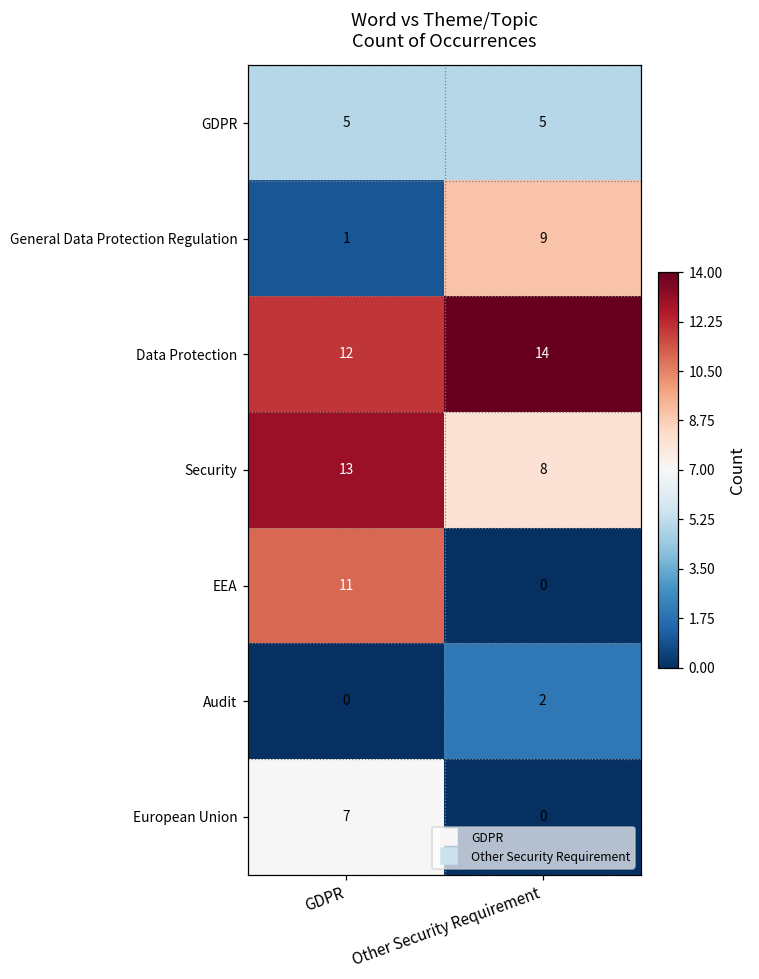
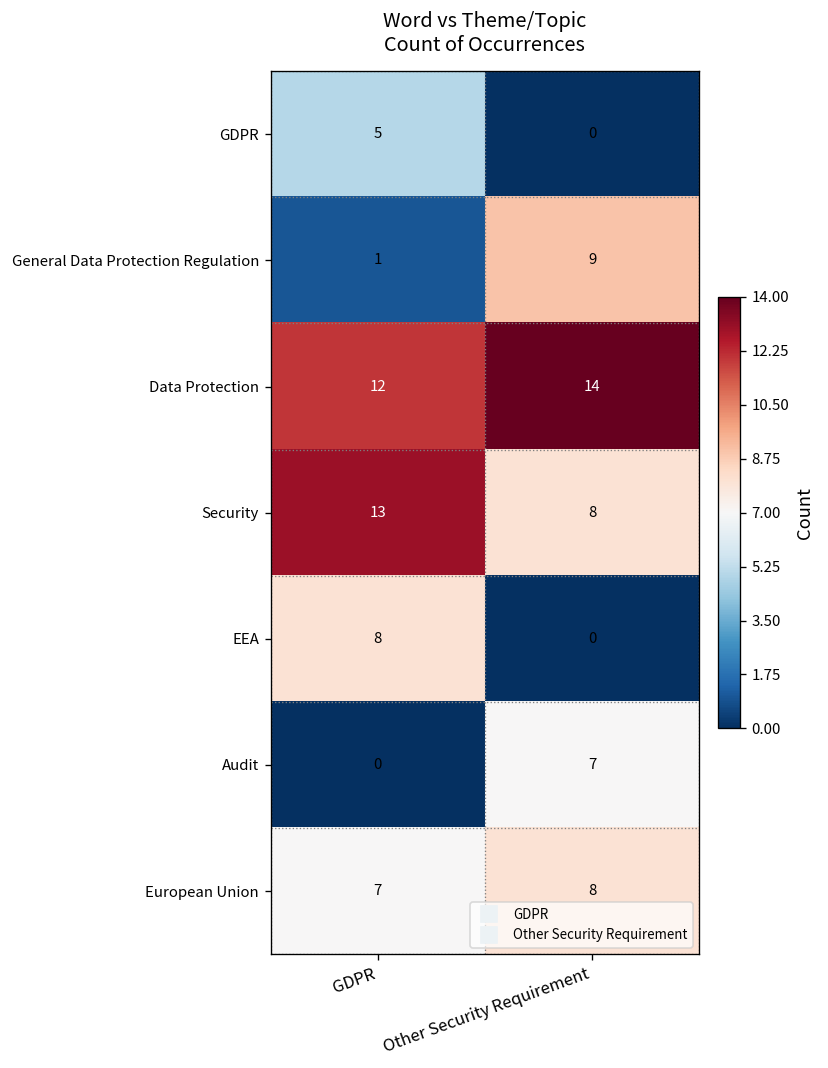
  {
    "GDPR": {
      "GDPR": 5,
-     "Other Security Requirement": 5
+     "Other Security Requirement": 0
    },
    "General Data Protection Regulation": {
      "GDPR": 1,
      "Other Security Requirement": 9
    },
    "Data Protection": {
      "GDPR": 12,
      "Other Security Requirement": 14
    },
    "Security": {
      "GDPR": 13,
      "Other Security Requirement": 8
    },
    "EEA": {
-     "GDPR": 11,
+     "GDPR": 8,
      "Other Security Requirement": 0
    },
    "Audit": {
      "GDPR": 0,
-     "Other Security Requirement": 2
+     "Other Security Requirement": 7
    },
    "European Union": {
      "GDPR": 7,
-     "Other Security Requirement": 0
+     "Other Security Requirement": 8
    }
  }
